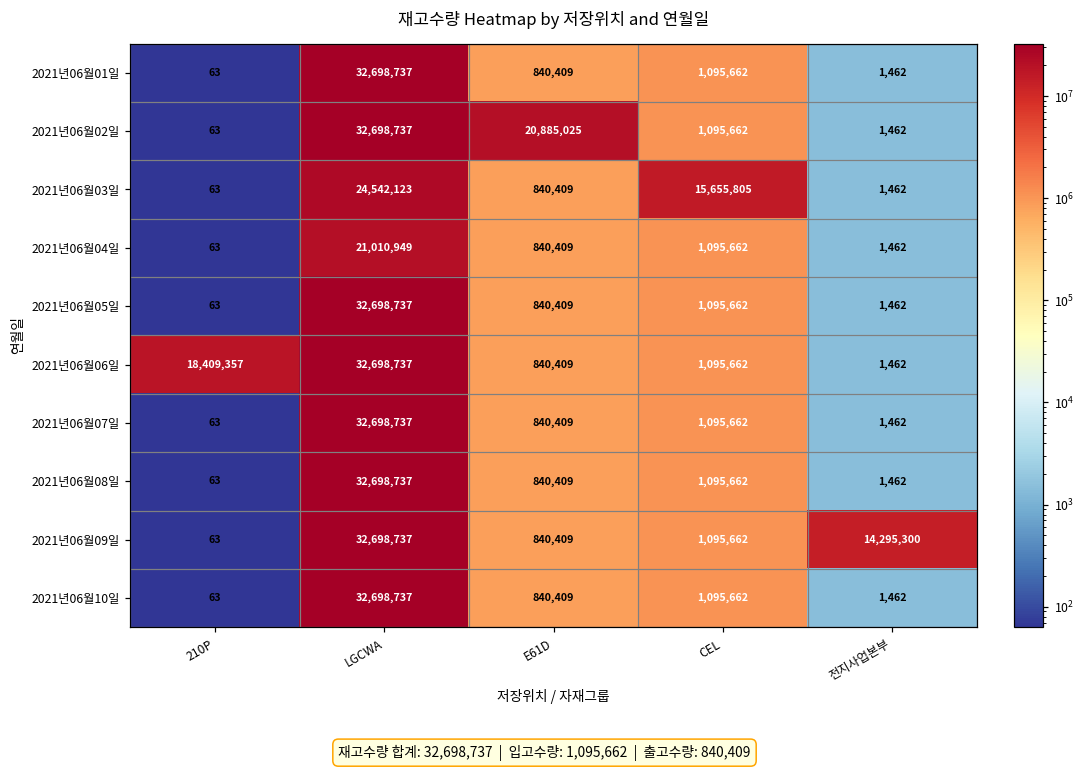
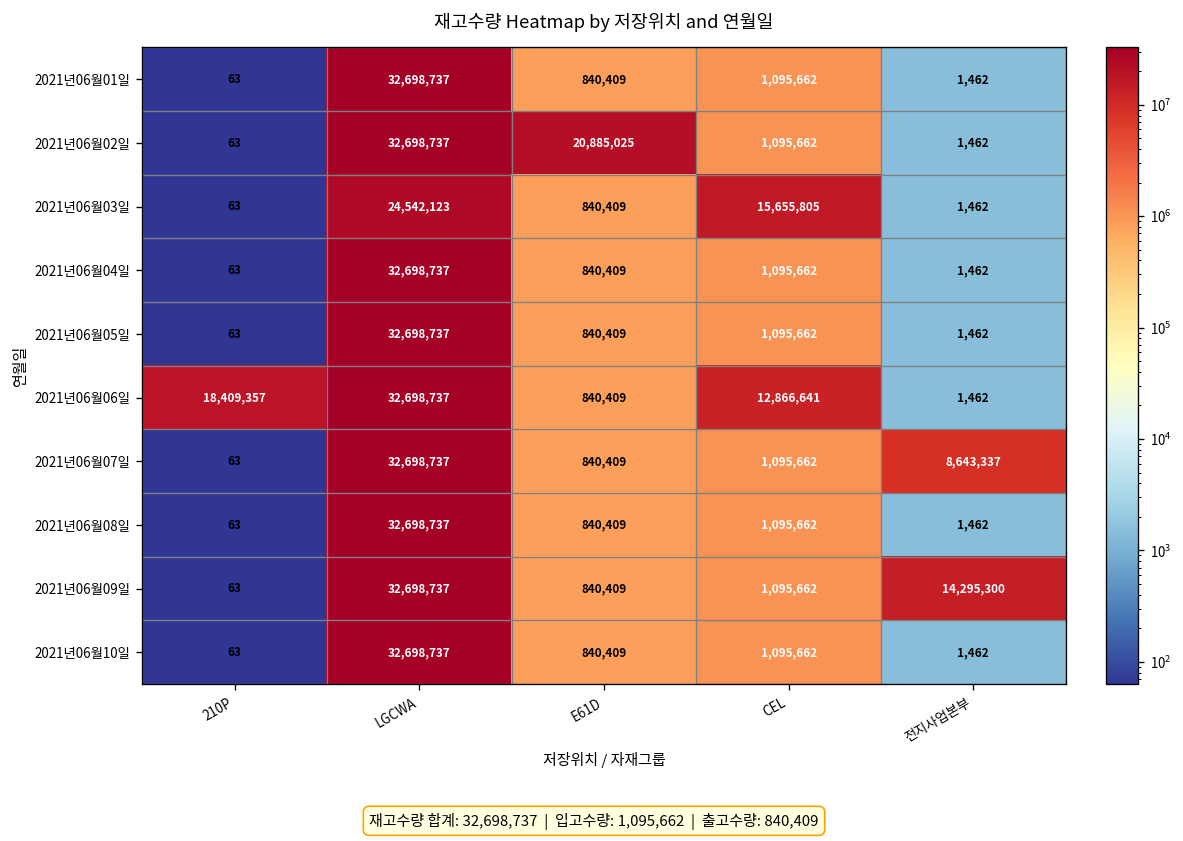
  {
    "2021년06월01일": {
      "210P": "63",
      "LGCWA": "32,698,737",
      "E61D": "840,409",
      "CEL": "1,095,662",
      "전지사업본부": "1,462"
    },
    "2021년06월02일": {
      "210P": "63",
      "LGCWA": "32,698,737",
      "E61D": "20,885,025",
      "CEL": "1,095,662",
      "전지사업본부": "1,462"
    },
    "2021년06월03일": {
      "210P": "63",
      "LGCWA": "24,542,123",
      "E61D": "840,409",
      "CEL": "15,655,805",
      "전지사업본부": "1,462"
    },
    "2021년06월04일": {
      "210P": "63",
-     "LGCWA": "21,010,949",
+     "LGCWA": "32,698,737",
      "E61D": "840,409",
      "CEL": "1,095,662",
      "전지사업본부": "1,462"
    },
    "2021년06월05일": {
      "210P": "63",
      "LGCWA": "32,698,737",
      "E61D": "840,409",
      "CEL": "1,095,662",
      "전지사업본부": "1,462"
    },
    "2021년06월06일": {
      "210P": "18,409,357",
      "LGCWA": "32,698,737",
      "E61D": "840,409",
-     "CEL": "1,095,662",
+     "CEL": "12,866,641",
      "전지사업본부": "1,462"
    },
    "2021년06월07일": {
      "210P": "63",
      "LGCWA": "32,698,737",
      "E61D": "840,409",
      "CEL": "1,095,662",
-     "전지사업본부": "1,462"
+     "전지사업본부": "8,643,337"
    },
    "2021년06월08일": {
      "210P": "63",
      "LGCWA": "32,698,737",
      "E61D": "840,409",
      "CEL": "1,095,662",
      "전지사업본부": "1,462"
    },
    "2021년06월09일": {
      "210P": "63",
      "LGCWA": "32,698,737",
      "E61D": "840,409",
      "CEL": "1,095,662",
      "전지사업본부": "14,295,300"
    },
    "2021년06월10일": {
      "210P": "63",
      "LGCWA": "32,698,737",
      "E61D": "840,409",
      "CEL": "1,095,662",
      "전지사업본부": "1,462"
    }
  }
